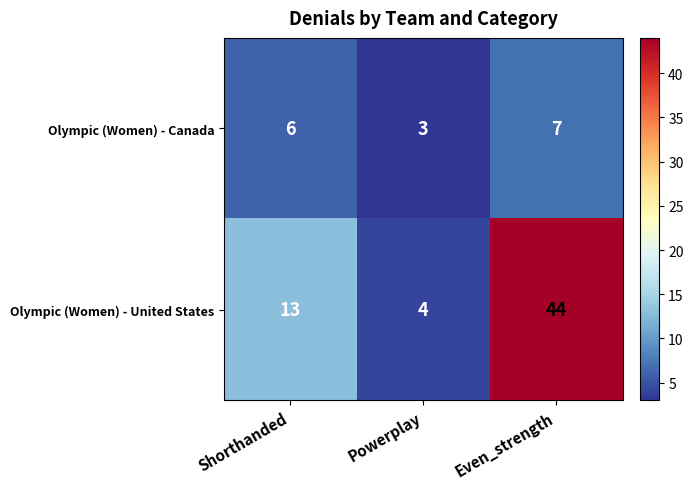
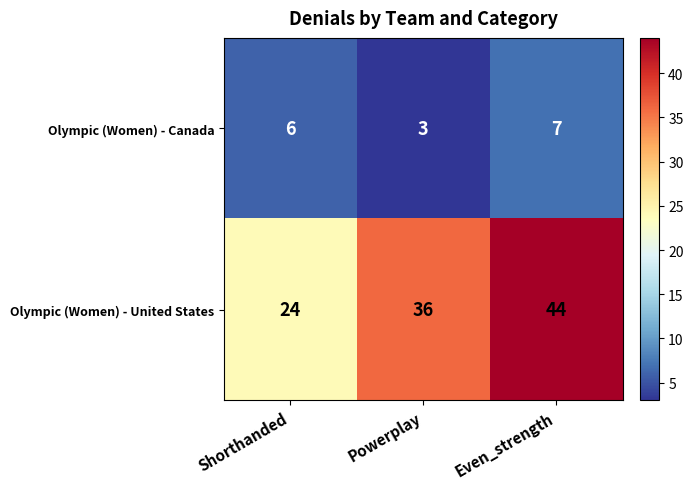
  {
    "Olympic (Women) - Canada": {
      "Shorthanded": 6,
      "Powerplay": 3,
      "Even_strength": 7
    },
    "Olympic (Women) - United States": {
-     "Shorthanded": 13,
-     "Powerplay": 4,
+     "Shorthanded": 24,
+     "Powerplay": 36,
      "Even_strength": 44
    }
  }
